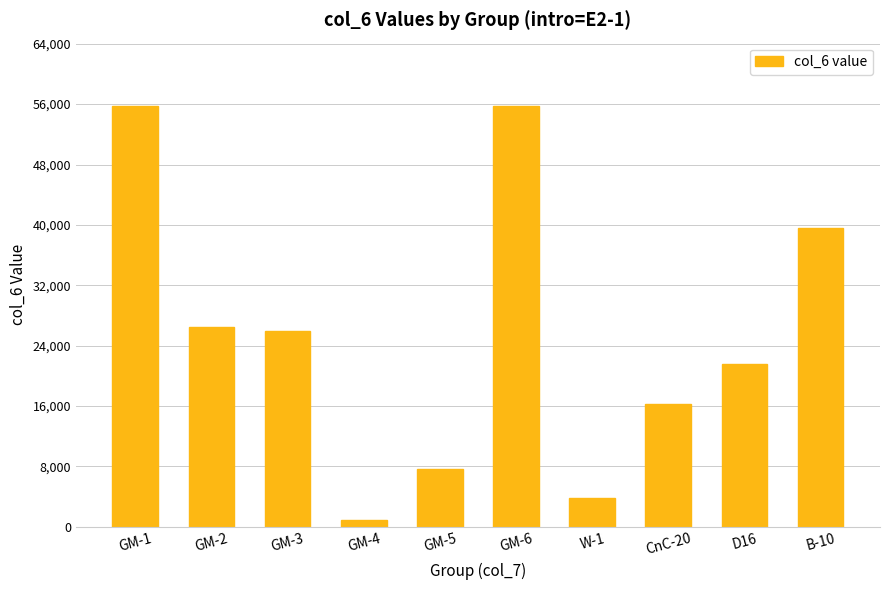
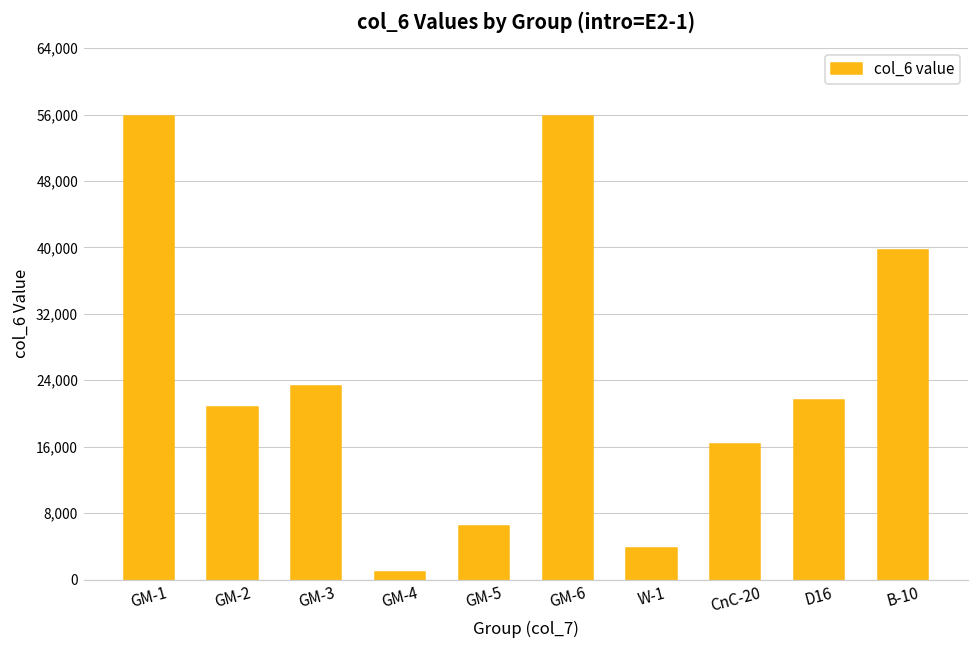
  {
    "GM-1": "56,000",
-   "GM-2": "27,000",
-   "GM-3": "26,000",
+   "GM-2": "21,000",
+   "GM-3": "23,000",
    "GM-4": "1,000",
-   "GM-5": "8,000",
+   "GM-5": "6,000",
    "GM-6": "56,000",
    "W-1": "4,000",
    "CnC-20": "16,000",
    "D16": "22,000",
    "B-10": "40,000"
  }
